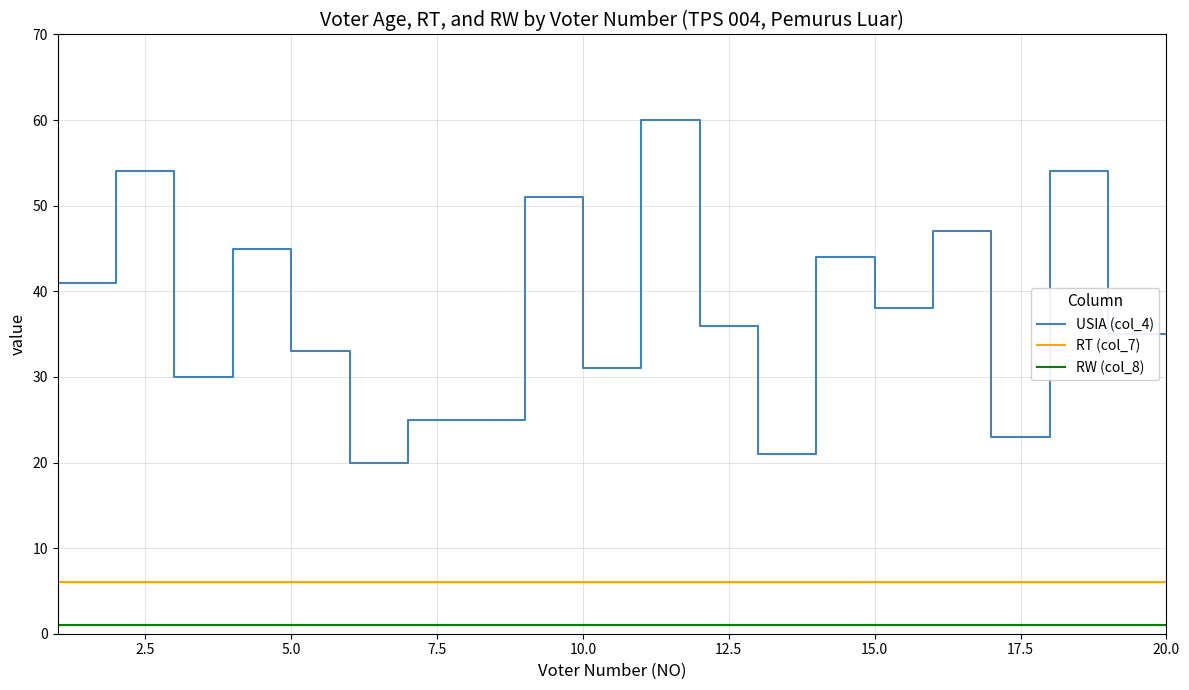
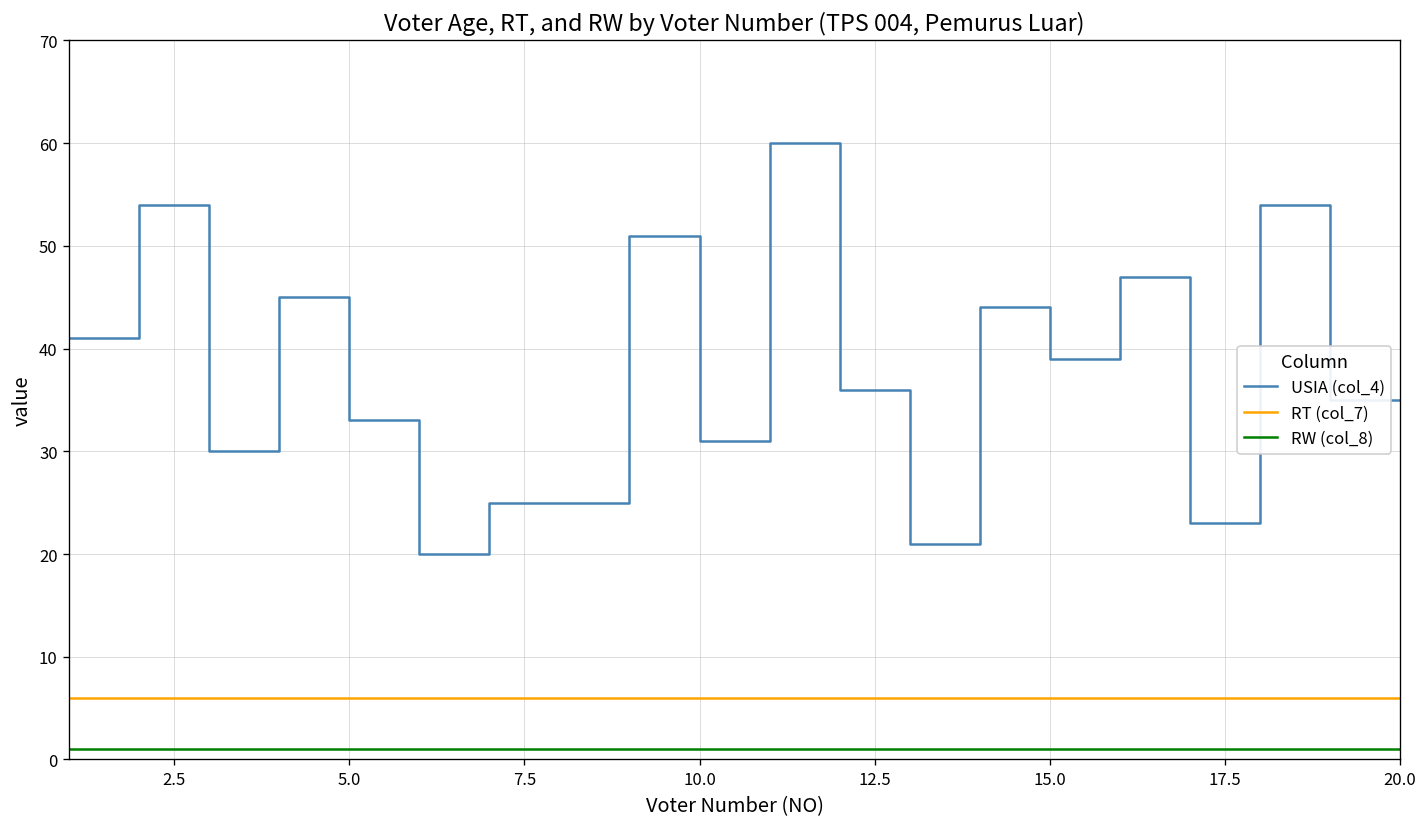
  {
    "USIA (col_4)": {
      "5.0": 33,
      "10.0": 31,
-     "15.0": 38,
+     "15.0": 39,
      "20.0": 35
    },
    "RT (col_7)": {
      "5.0": 6,
      "10.0": 6,
      "15.0": 6,
      "20.0": 6
    },
    "RW (col_8)": {
      "5.0": 1,
      "10.0": 1,
      "15.0": 1,
      "20.0": 1
    }
  }
